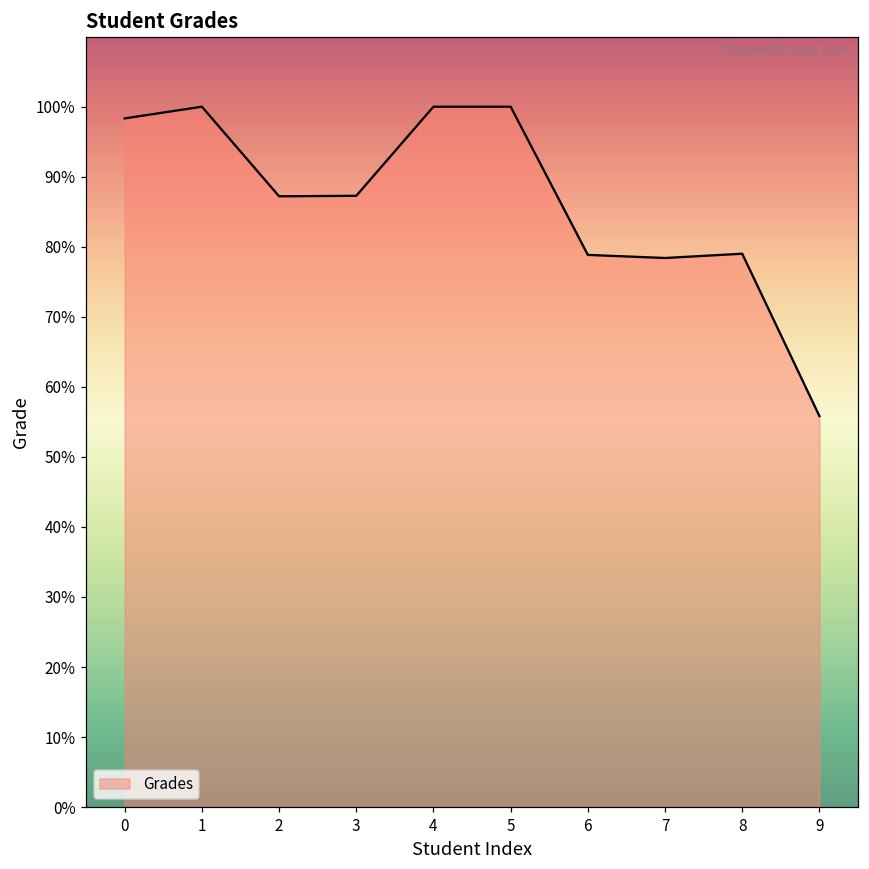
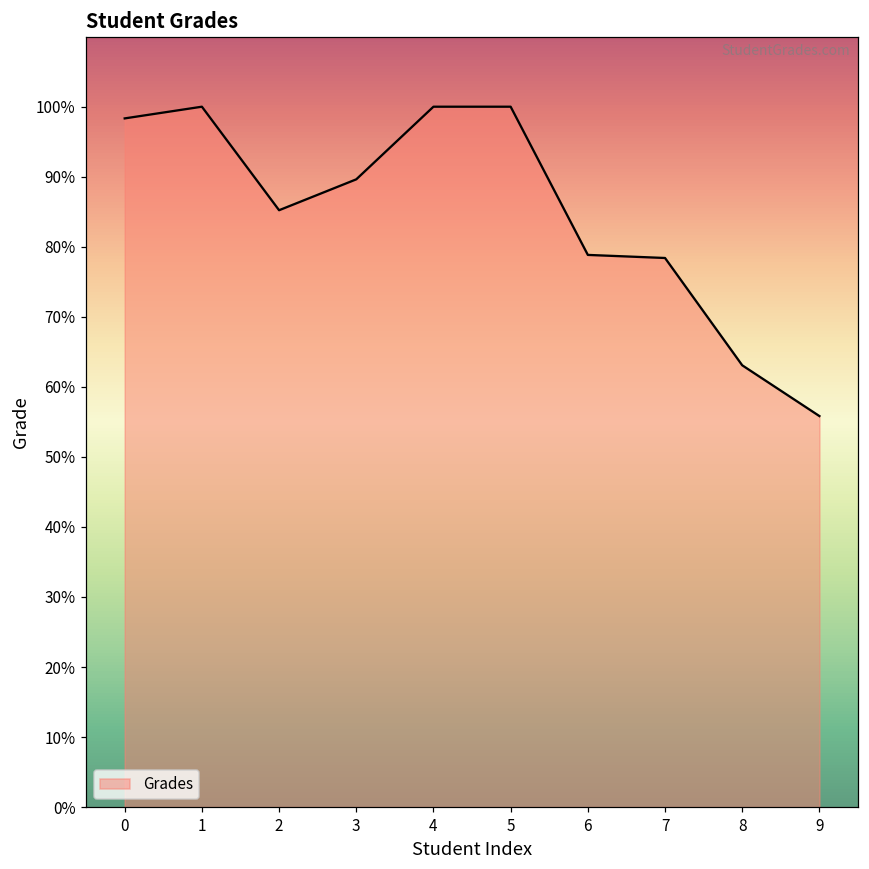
  {
    "0": "98%",
    "1": "100%",
-   "2": "87%",
-   "3": "87%",
+   "2": "85%",
+   "3": "90%",
    "4": "100%",
    "5": "100%",
    "6": "79%",
    "7": "78%",
-   "8": "79%",
+   "8": "63%",
    "9": "56%"
  }
